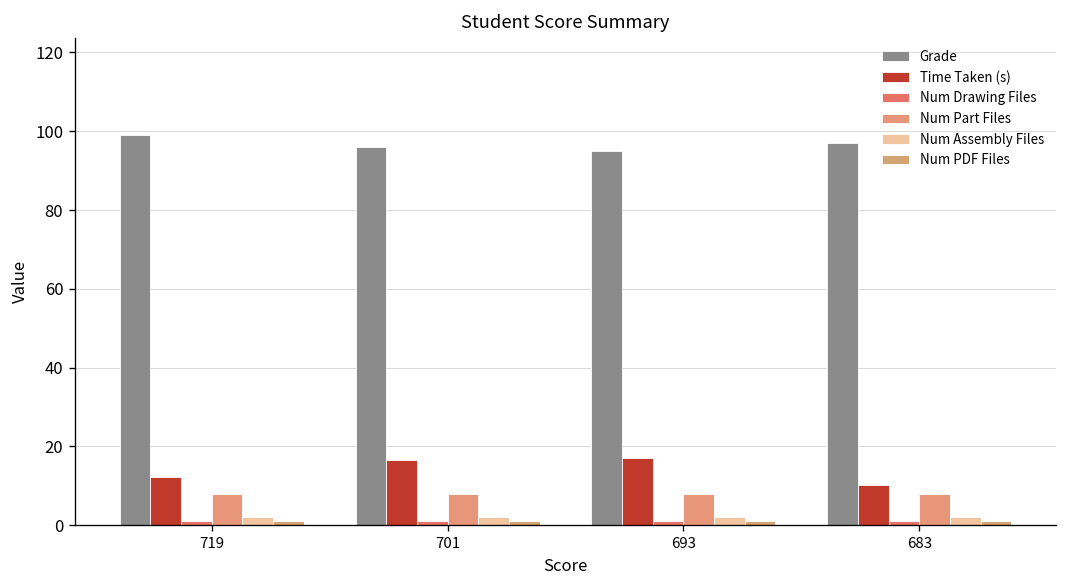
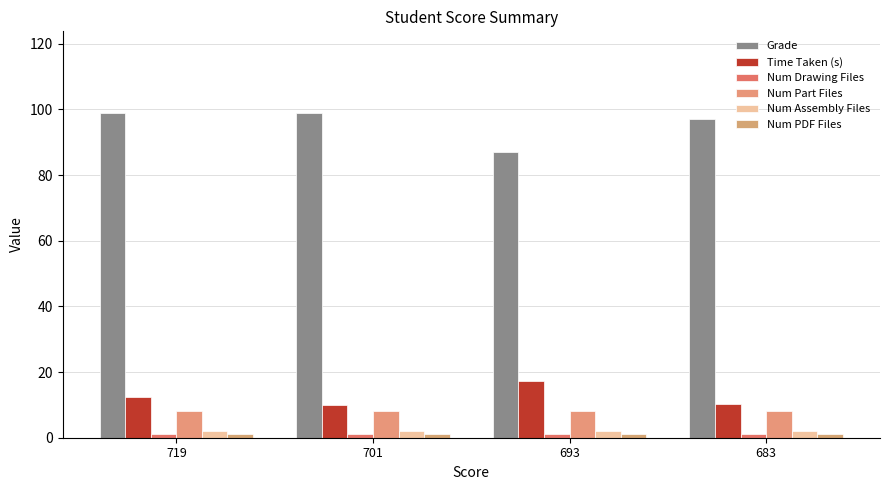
  {
    "Grade": {
      "719": 99,
-     "701": 96,
-     "693": 95,
+     "701": 99,
+     "693": 87,
      "683": 97
    },
    "Time Taken (s)": {
      "719": 12,
-     "701": 17,
+     "701": 10,
      "693": 17,
      "683": 10
    },
    "Num Assembly Files": {
      "719": 2,
      "701": 2,
      "693": 2,
      "683": 2
    }
  }
